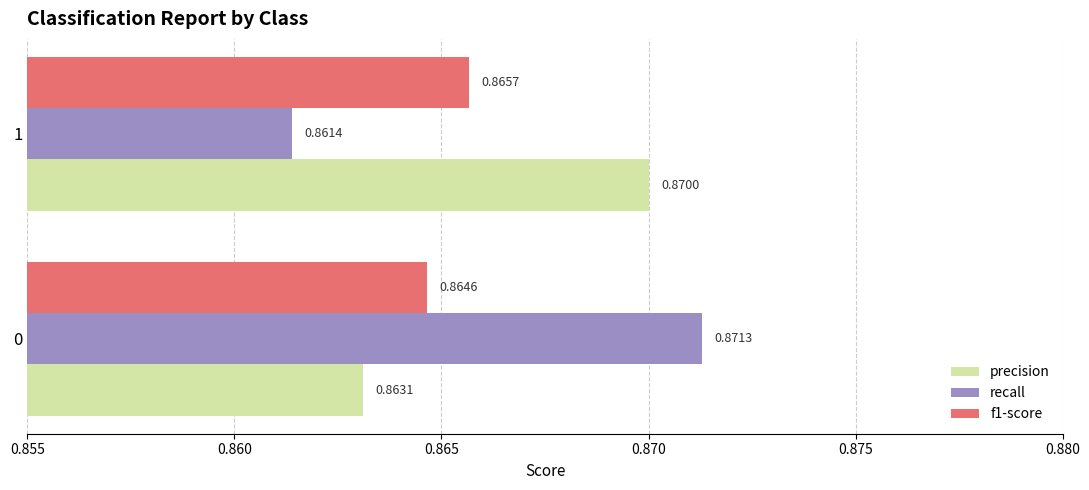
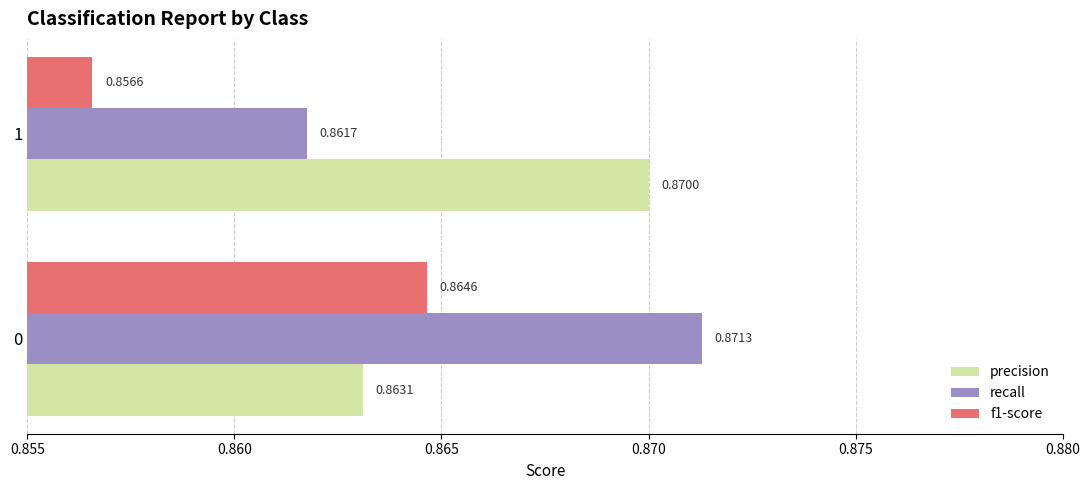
  {
    "precision": {
      "1": 0.8700,
      "0": 0.8631
    },
    "recall": {
-     "1": 0.8614,
+     "1": 0.8617,
      "0": 0.8713
    },
    "f1-score": {
-     "1": 0.8657,
+     "1": 0.8566,
      "0": 0.8646
    }
  }
